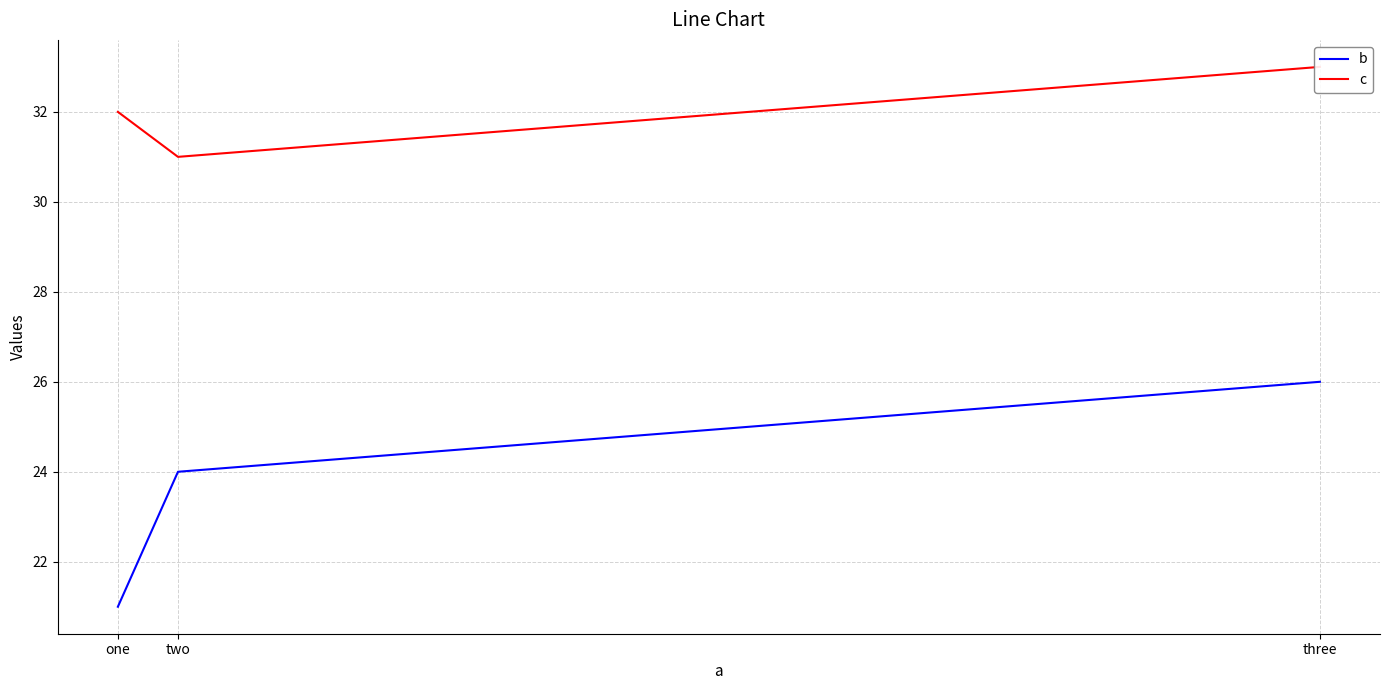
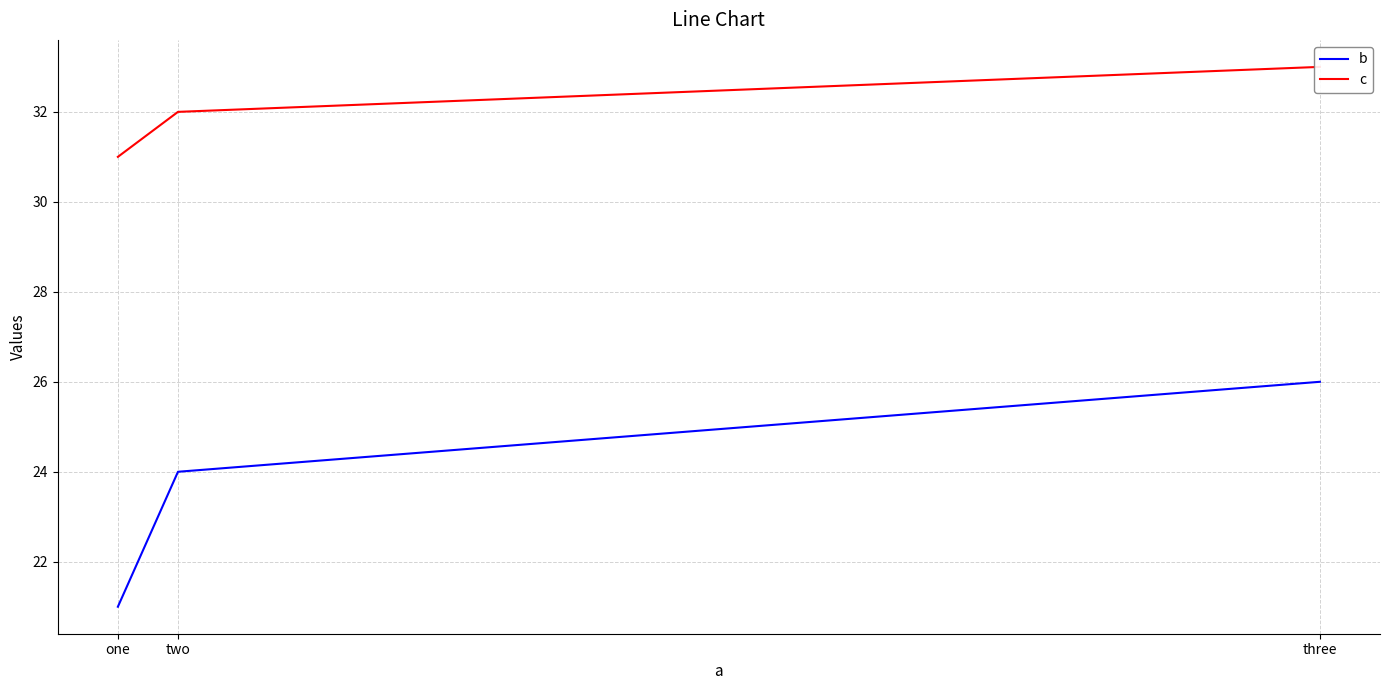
  {
    "b": {
      "one": 21,
      "two": 24,
      "three": 26
    },
    "c": {
-     "one": 32,
-     "two": 31
+     "one": 31,
+     "two": 32
    }
  }
